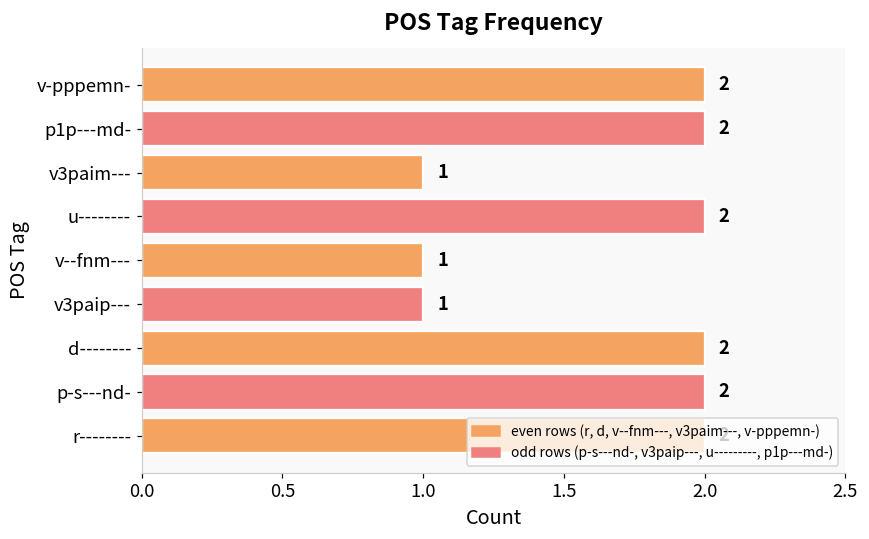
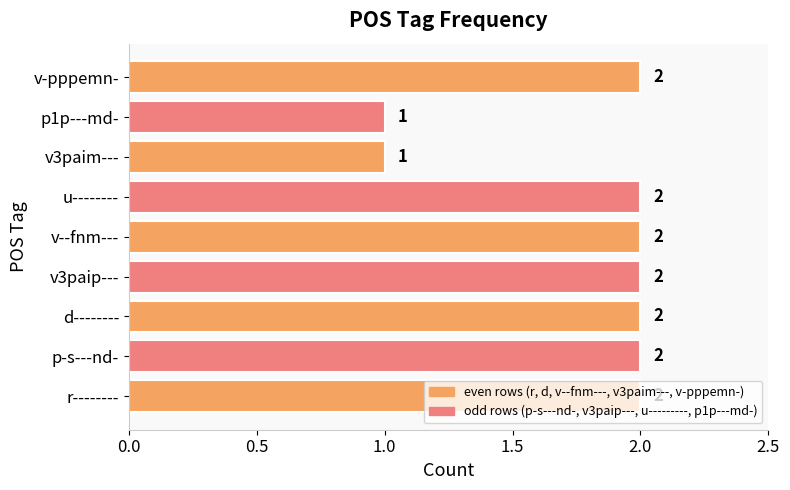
  {
    "v-pppemn-": 2,
-   "p1p---md-": 2,
+   "p1p---md-": 1,
    "v3paim---": 1,
    "u--------": 2,
-   "v--fnm---": 1,
-   "v3paip---": 1,
+   "v--fnm---": 2,
+   "v3paip---": 2,
    "d--------": 2,
    "p-s---nd-": 2
  }
